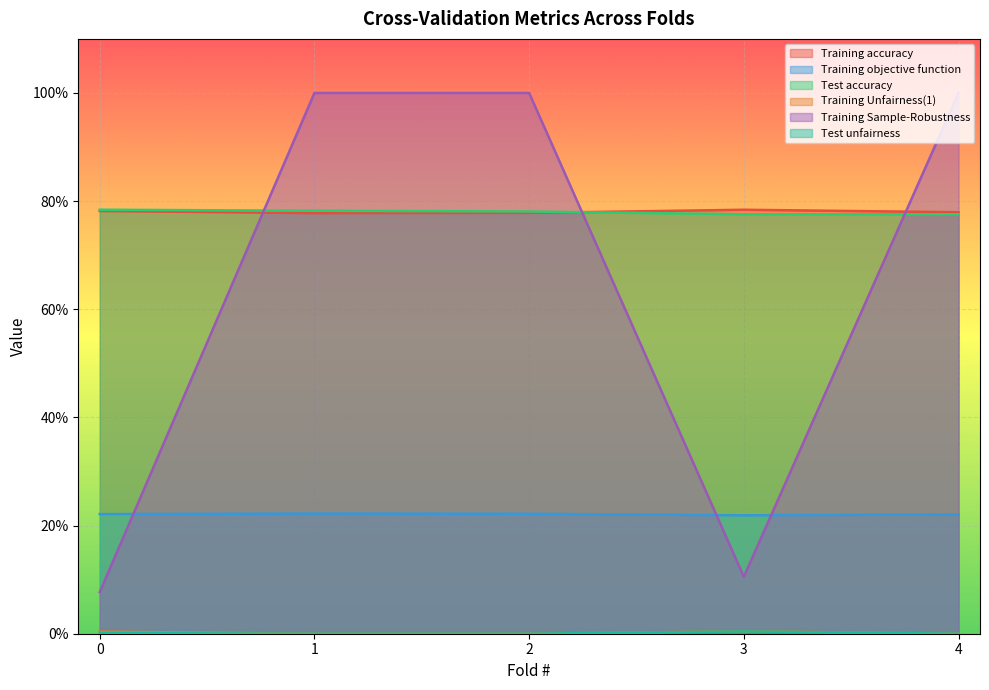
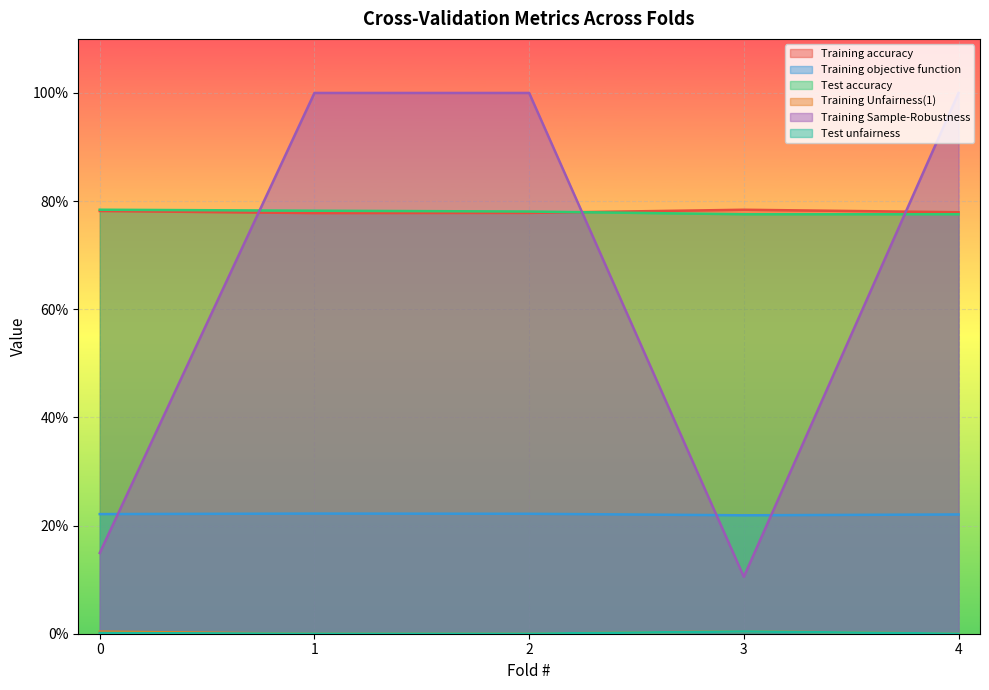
  {
    "Training Sample-Robustness": {
-     "0": "8%",
+     "0": "15%",
      "1": "100%",
      "2": "100%",
      "3": "11%"
    }
  }
